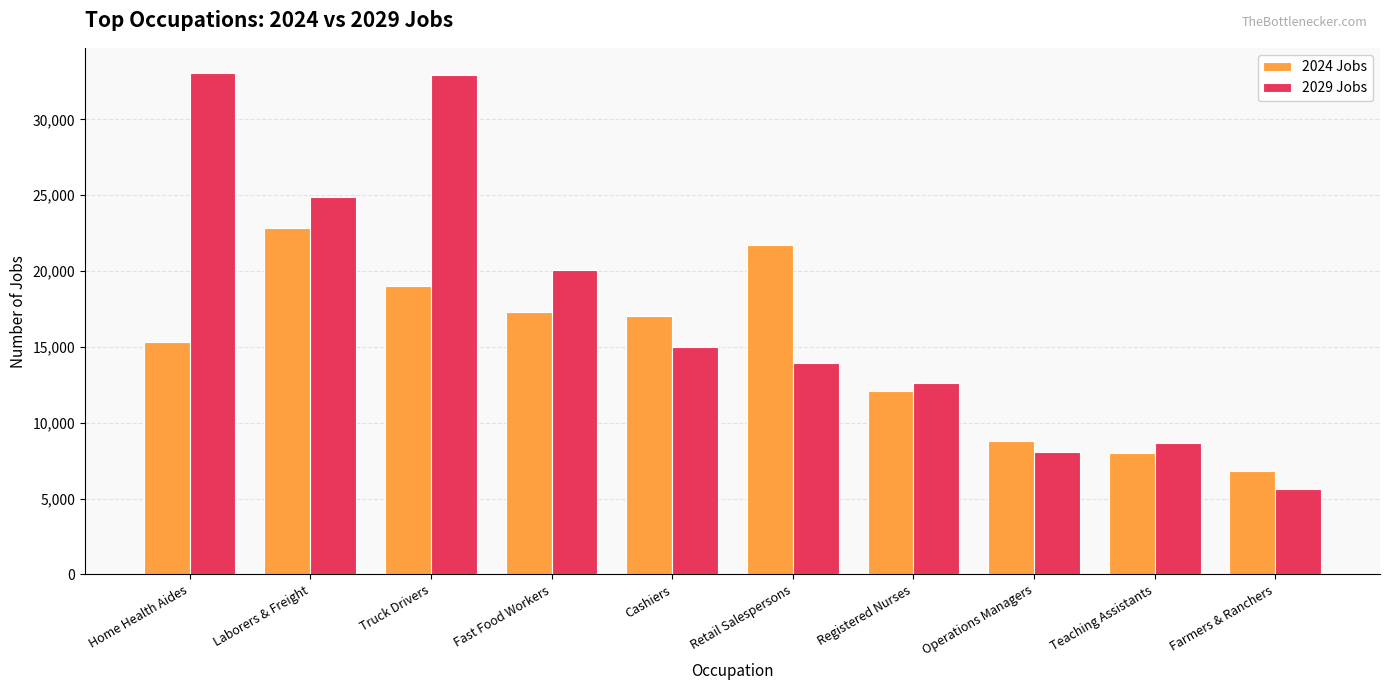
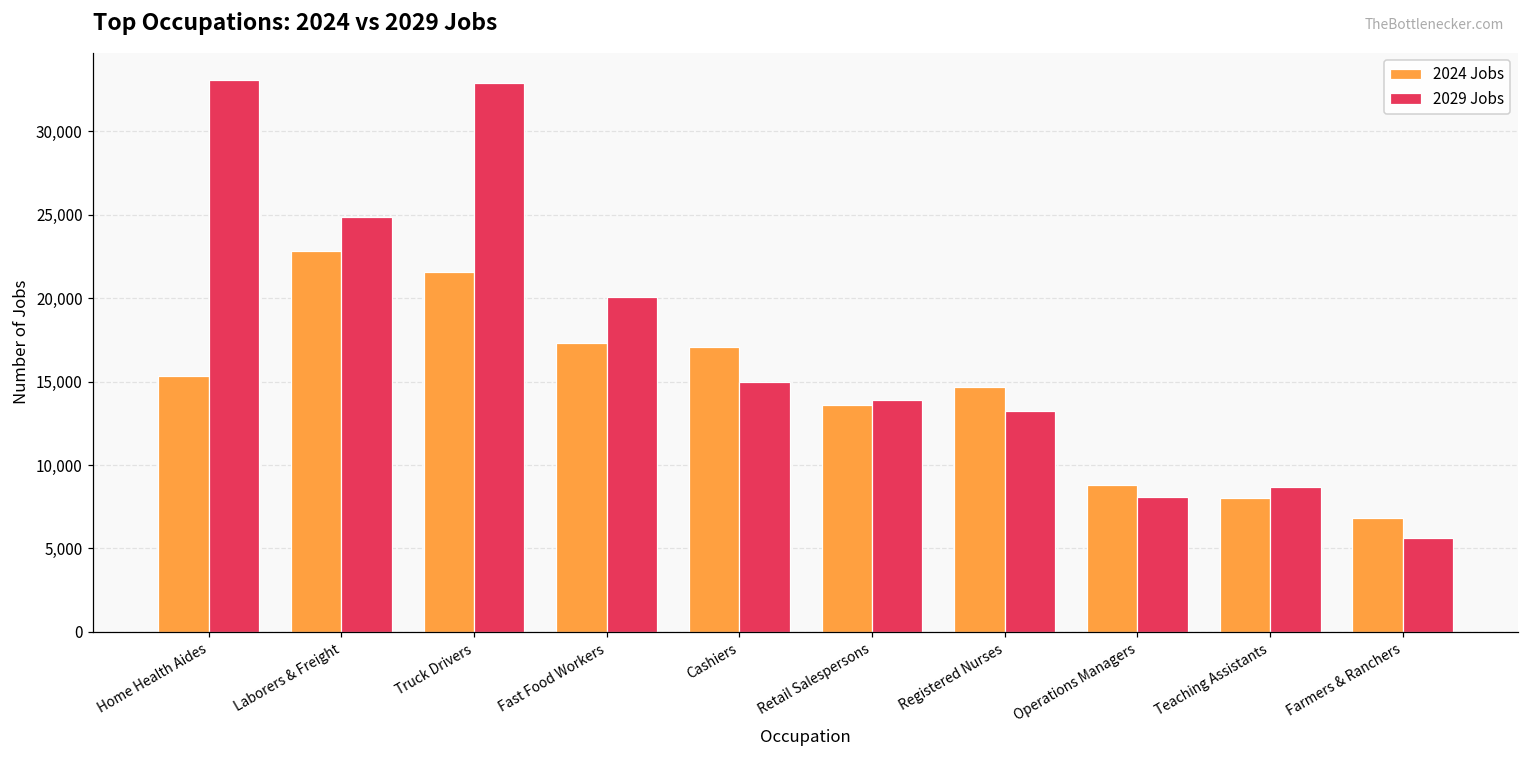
  {
    "2024 Jobs": {
      "Home Health Aides": "15,300",
      "Laborers & Freight": "22,800",
-     "Truck Drivers": "19,000",
+     "Truck Drivers": "21,600",
      "Fast Food Workers": "17,300",
      "Cashiers": "17,100",
-     "Retail Salespersons": "21,700",
-     "Registered Nurses": "12,100",
+     "Retail Salespersons": "13,600",
+     "Registered Nurses": "14,700",
      "Operations Managers": "8,800",
      "Teaching Assistants": "8,000",
      "Farmers & Ranchers": "6,800"
    },
    "2029 Jobs": {
      "Home Health Aides": "33,100",
      "Laborers & Freight": "24,900",
      "Truck Drivers": "32,900",
      "Fast Food Workers": "20,000",
      "Cashiers": "15,000",
      "Retail Salespersons": "13,900",
-     "Registered Nurses": "12,600",
+     "Registered Nurses": "13,300",
      "Operations Managers": "8,100",
      "Teaching Assistants": "8,700",
      "Farmers & Ranchers": "5,700"
    }
  }
